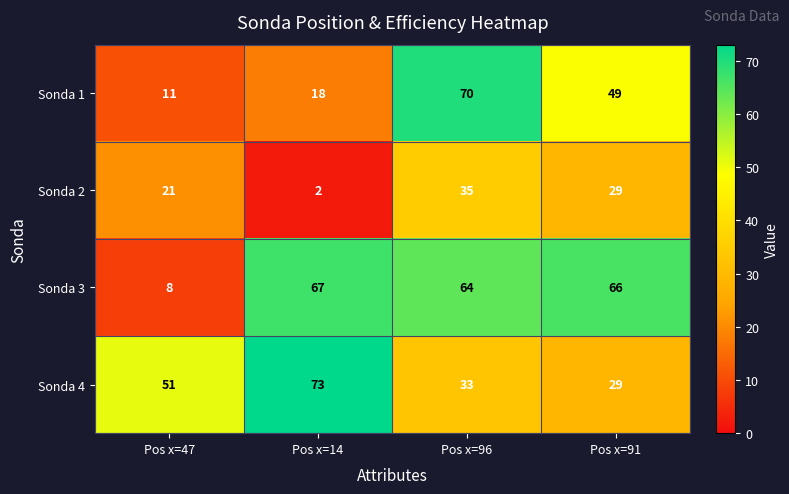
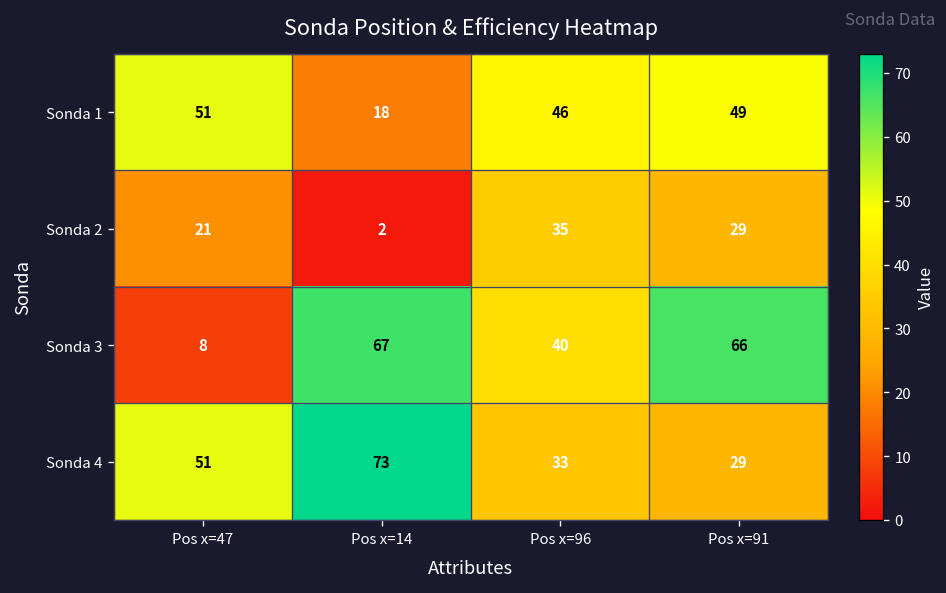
  {
    "Sonda 1": {
-     "Pos x=47": 11,
+     "Pos x=47": 51,
      "Pos x=14": 18,
-     "Pos x=96": 70,
+     "Pos x=96": 46,
      "Pos x=91": 49
    },
    "Sonda 2": {
      "Pos x=47": 21,
      "Pos x=14": 2,
      "Pos x=96": 35,
      "Pos x=91": 29
    },
    "Sonda 3": {
      "Pos x=47": 8,
      "Pos x=14": 67,
-     "Pos x=96": 64,
+     "Pos x=96": 40,
      "Pos x=91": 66
    },
    "Sonda 4": {
      "Pos x=47": 51,
      "Pos x=14": 73,
      "Pos x=96": 33,
      "Pos x=91": 29
    }
  }
